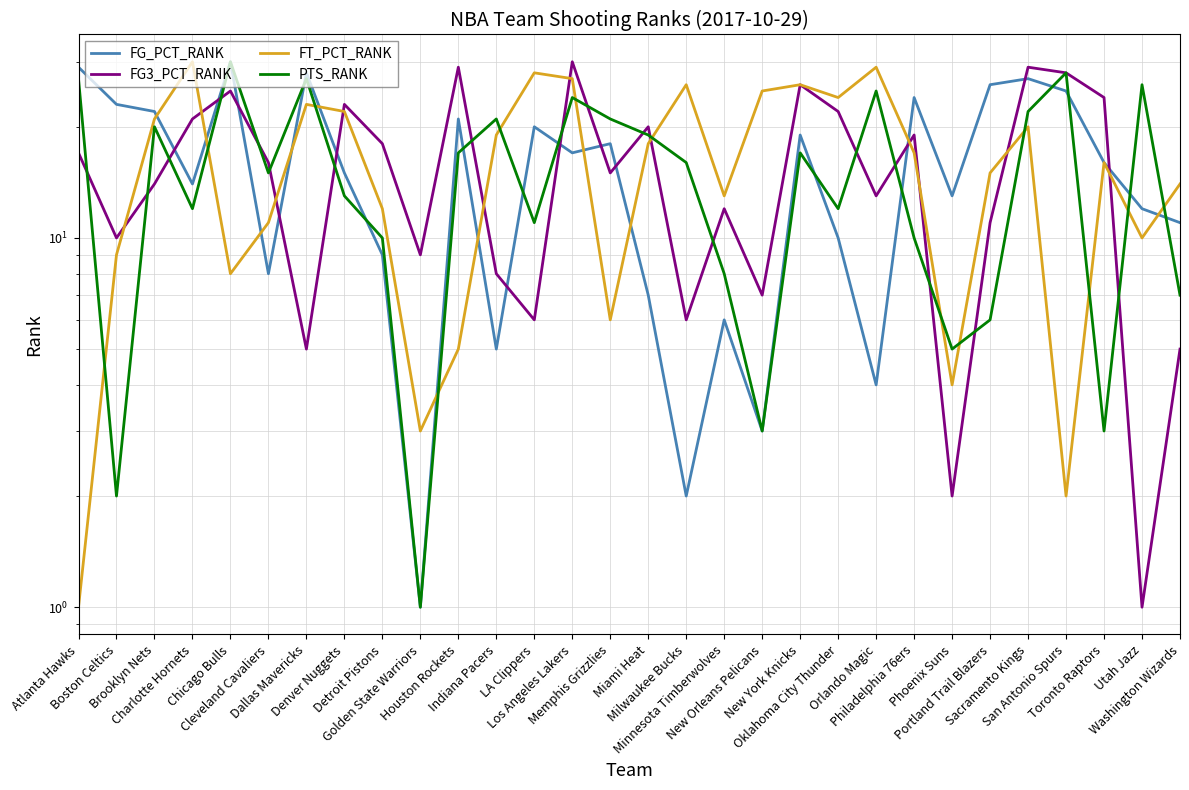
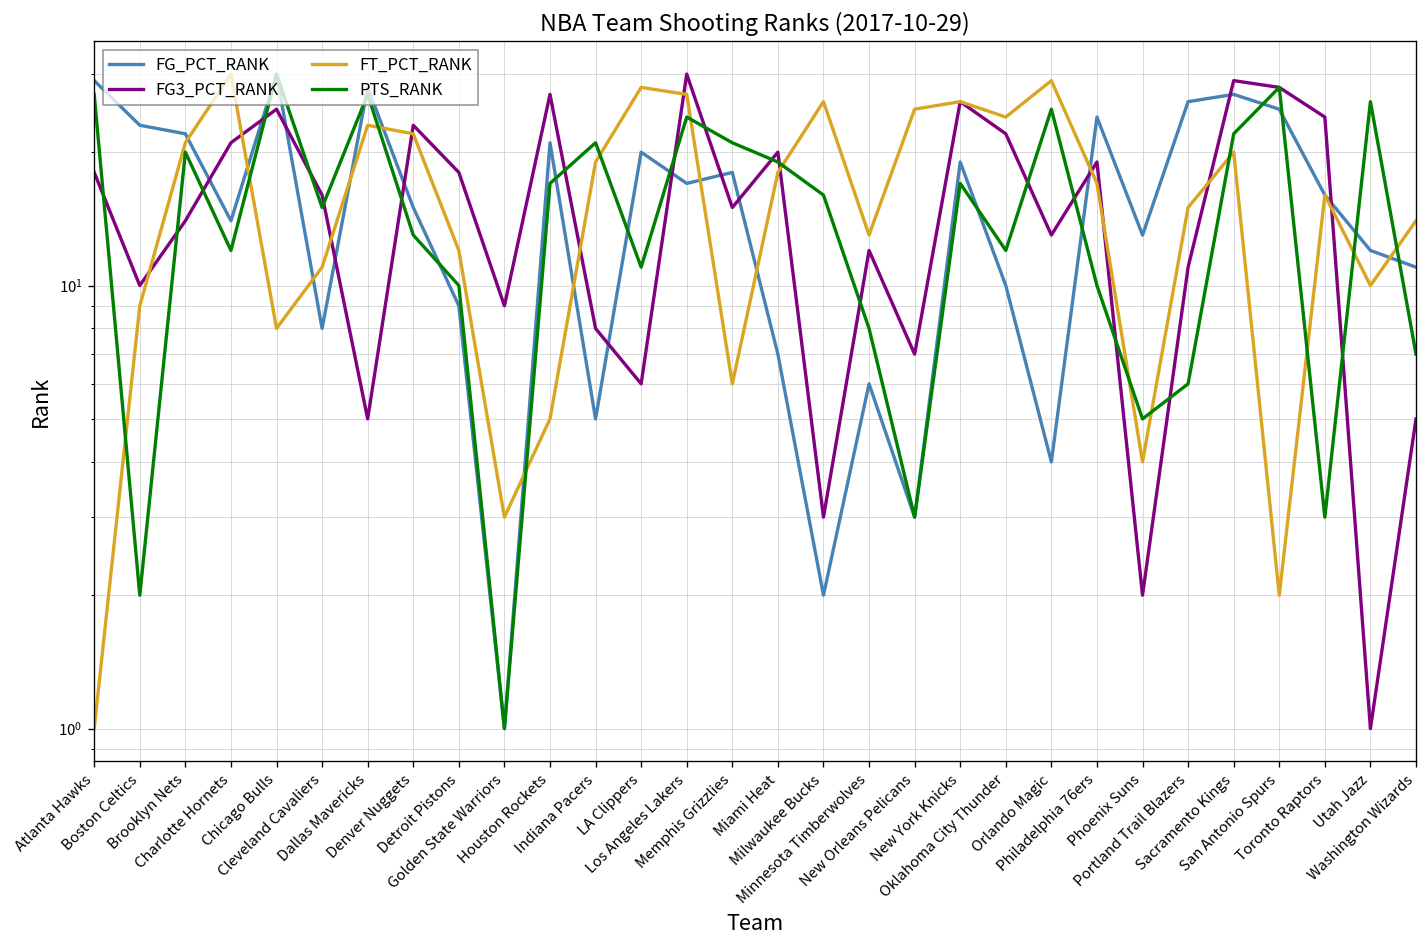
  {
    "FG_PCT_RANK": {
      "Atlanta Hawks": 29,
      "Boston Celtics": 23,
      "Brooklyn Nets": 22,
      "Charlotte Hornets": 14,
      "Cleveland Cavaliers": 8,
      "Denver Nuggets": 15,
      "Detroit Pistons": 9,
      "Houston Rockets": 21,
      "Indiana Pacers": 5,
      "LA Clippers": 20,
      "Los Angeles Lakers": 17,
      "Memphis Grizzlies": 18,
      "Miami Heat": 7,
      "Milwaukee Bucks": 2,
      "Minnesota Timberwolves": 6,
      "New York Knicks": 19,
      "Oklahoma City Thunder": 10,
      "Orlando Magic": 4,
      "Philadelphia 76ers": 24,
      "Phoenix Suns": 13,
      "Portland Trail Blazers": 26,
      "Sacramento Kings": 27,
      "San Antonio Spurs": 25,
      "Utah Jazz": 12,
      "Washington Wizards": 11
    },
    "FG3_PCT_RANK": {
-     "Atlanta Hawks": 17,
+     "Atlanta Hawks": 18,
      "Boston Celtics": 10,
      "Brooklyn Nets": 14,
      "Charlotte Hornets": 21,
      "Chicago Bulls": 25,
      "Cleveland Cavaliers": 16,
      "Dallas Mavericks": 5,
      "Denver Nuggets": 23,
      "Detroit Pistons": 18,
      "Golden State Warriors": 9,
-     "Houston Rockets": 29,
+     "Houston Rockets": 27,
      "Indiana Pacers": 8,
      "LA Clippers": 6,
      "Los Angeles Lakers": 30,
      "Memphis Grizzlies": 15,
      "Miami Heat": 20,
-     "Milwaukee Bucks": 6,
+     "Milwaukee Bucks": 3,
      "Minnesota Timberwolves": 12,
      "New Orleans Pelicans": 7,
      "Oklahoma City Thunder": 22,
      "Orlando Magic": 13,
      "Philadelphia 76ers": 19,
      "Phoenix Suns": 2,
      "Portland Trail Blazers": 11,
      "Sacramento Kings": 29,
      "Toronto Raptors": 24,
      "Utah Jazz": 1,
      "Washington Wizards": 5
    },
    "FT_PCT_RANK": {
      "Atlanta Hawks": 1,
      "Boston Celtics": 9,
      "Brooklyn Nets": 21,
      "Chicago Bulls": 8,
      "Cleveland Cavaliers": 11,
      "Dallas Mavericks": 23,
      "Denver Nuggets": 22,
      "Detroit Pistons": 12,
      "Golden State Warriors": 3,
      "Houston Rockets": 5,
      "Indiana Pacers": 19,
      "LA Clippers": 28,
      "Los Angeles Lakers": 27,
      "Memphis Grizzlies": 6,
      "Miami Heat": 18,
      "Milwaukee Bucks": 26,
      "Minnesota Timberwolves": 13,
      "New Orleans Pelicans": 25,
      "Oklahoma City Thunder": 24,
      "Orlando Magic": 29,
      "Philadelphia 76ers": 17,
      "Phoenix Suns": 4,
      "Portland Trail Blazers": 15,
      "Sacramento Kings": 20,
      "San Antonio Spurs": 2,
      "Utah Jazz": 10,
      "Washington Wizards": 14
    },
    "PTS_RANK": {
      "Atlanta Hawks": 27,
      "Boston Celtics": 2,
      "Brooklyn Nets": 20,
      "Charlotte Hornets": 12,
      "Cleveland Cavaliers": 15,
      "Denver Nuggets": 13,
      "Detroit Pistons": 10,
      "Houston Rockets": 17,
      "Indiana Pacers": 21,
      "LA Clippers": 11,
      "Los Angeles Lakers": 24,
      "Memphis Grizzlies": 21,
      "Miami Heat": 19,
      "Milwaukee Bucks": 16,
      "Minnesota Timberwolves": 8,
      "New York Knicks": 17,
      "Oklahoma City Thunder": 12,
      "Orlando Magic": 25,
      "Philadelphia 76ers": 10,
      "Phoenix Suns": 5,
      "Portland Trail Blazers": 6,
      "Sacramento Kings": 22,
      "Toronto Raptors": 3,
      "Utah Jazz": 26,
      "Washington Wizards": 7
    }
  }
